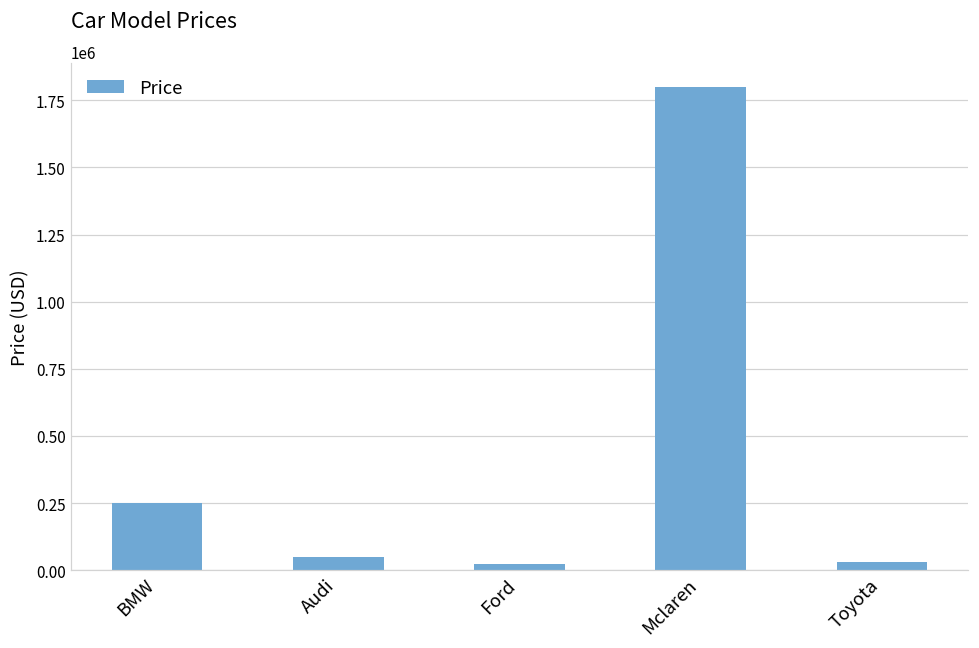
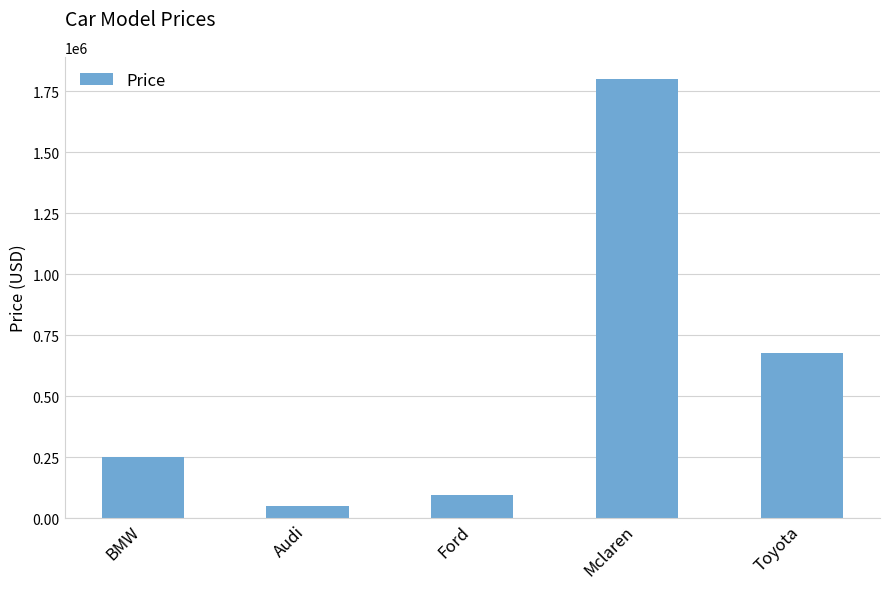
  {
    "BMW": 250000,
    "Audi": 50000,
-   "Ford": 30000,
+   "Ford": 100000,
    "Mclaren": 1800000,
-   "Toyota": 30000
+   "Toyota": 680000
  }
